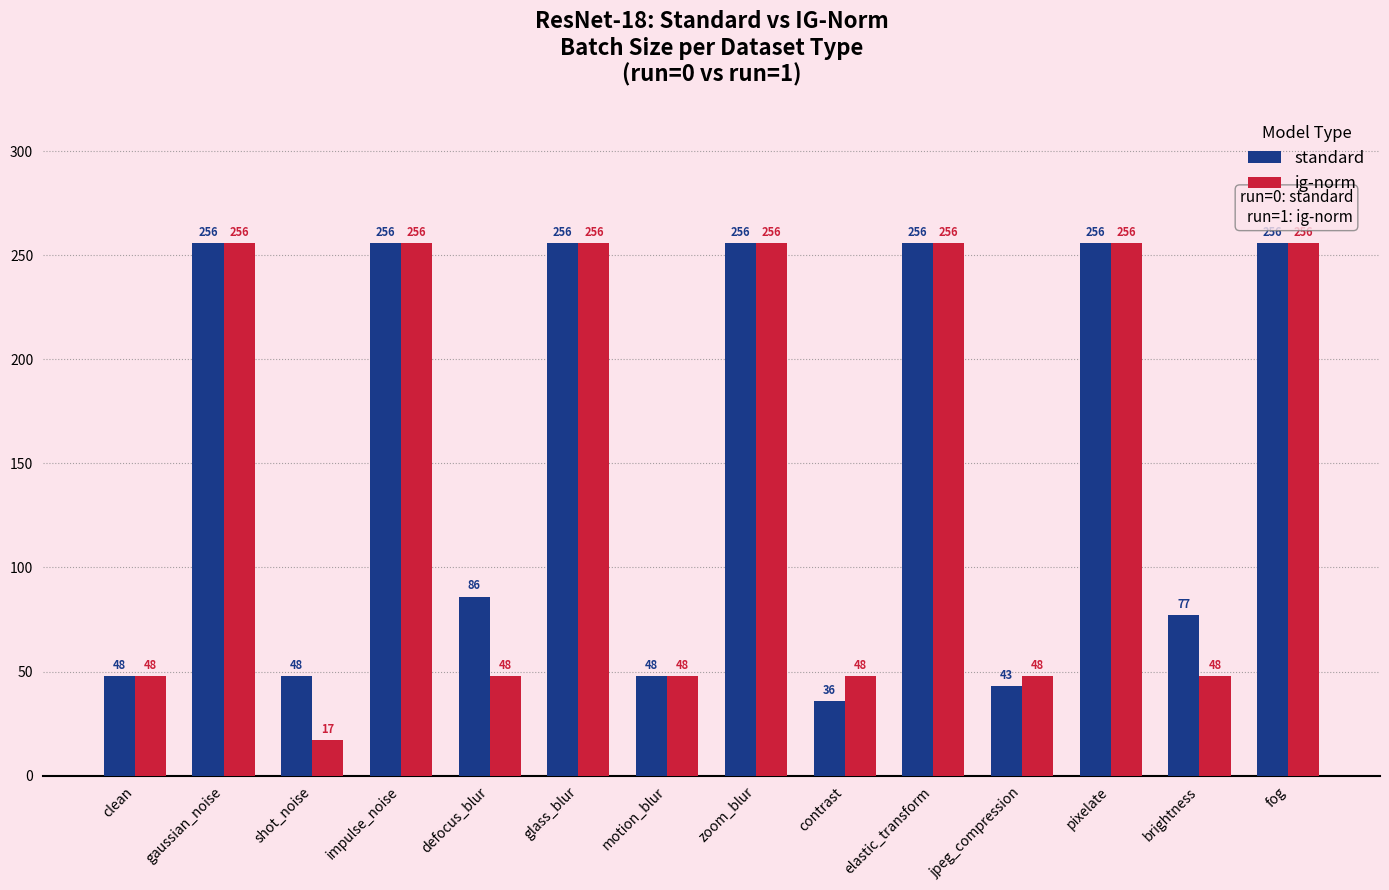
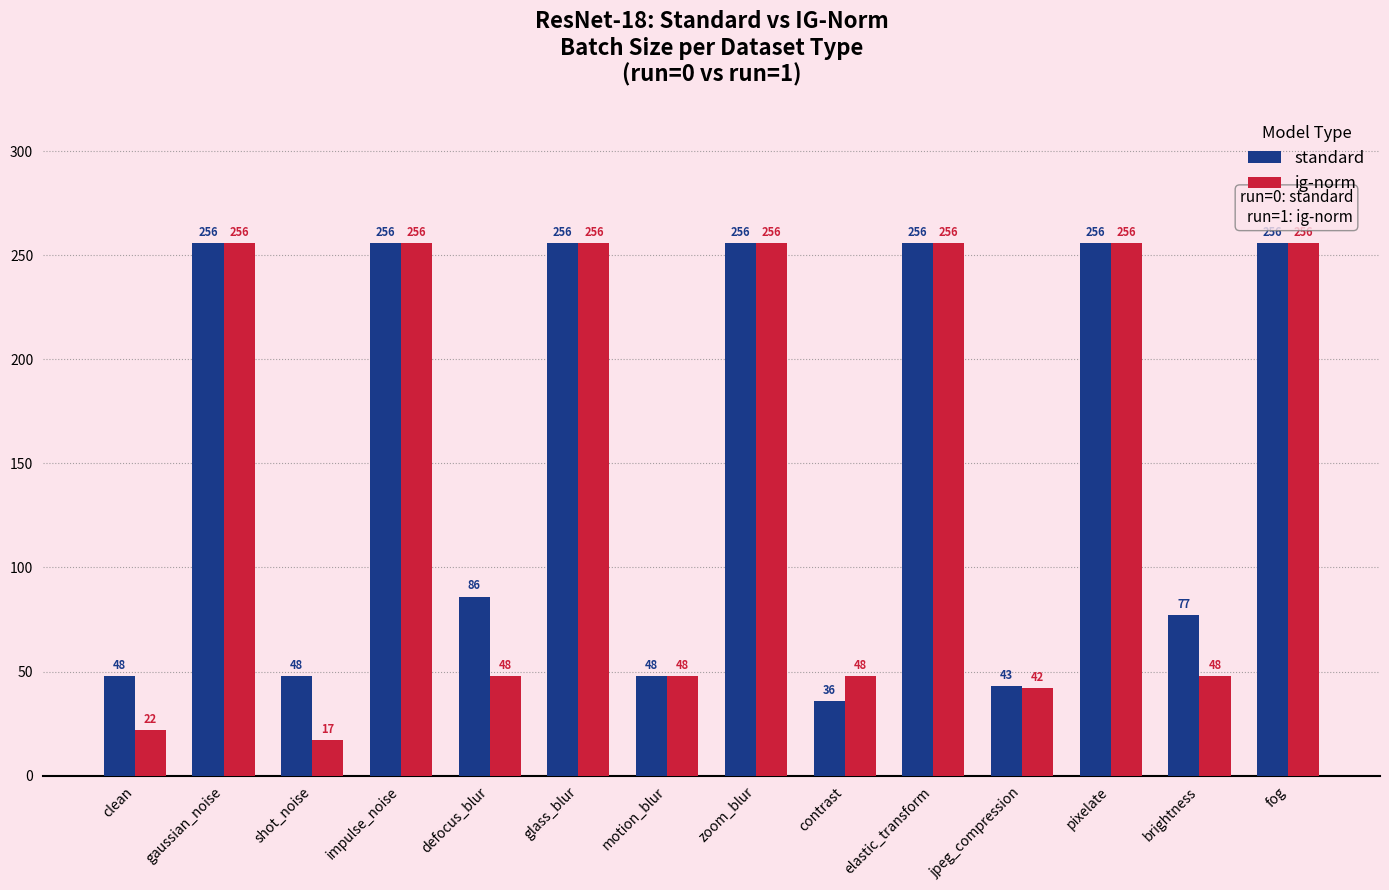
  {
    "standard": {
      "clean": 48,
      "gaussian_noise": 256,
      "shot_noise": 48,
      "impulse_noise": 256,
      "defocus_blur": 86,
      "glass_blur": 256,
      "motion_blur": 48,
      "zoom_blur": 256,
      "contrast": 36,
      "elastic_transform": 256,
      "jpeg_compression": 43,
      "pixelate": 256,
      "brightness": 77
    },
    "ig-norm": {
-     "clean": 48,
+     "clean": 22,
      "gaussian_noise": 256,
      "shot_noise": 17,
      "impulse_noise": 256,
      "defocus_blur": 48,
      "glass_blur": 256,
      "motion_blur": 48,
      "zoom_blur": 256,
      "contrast": 48,
      "elastic_transform": 256,
-     "jpeg_compression": 48,
+     "jpeg_compression": 42,
      "pixelate": 256,
      "brightness": 48
    }
  }
